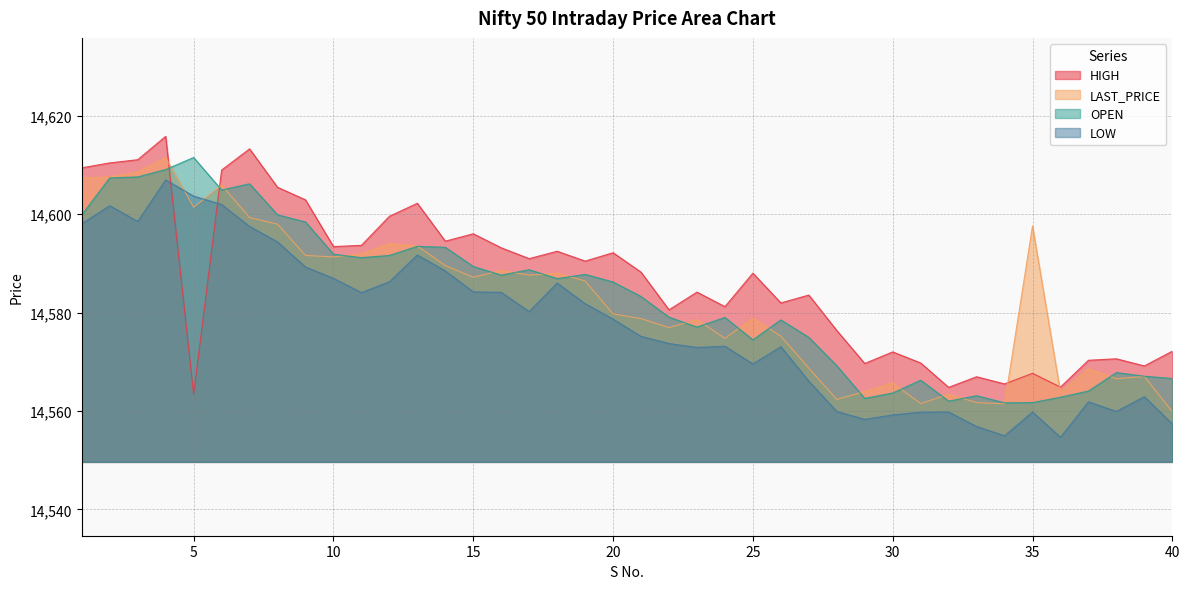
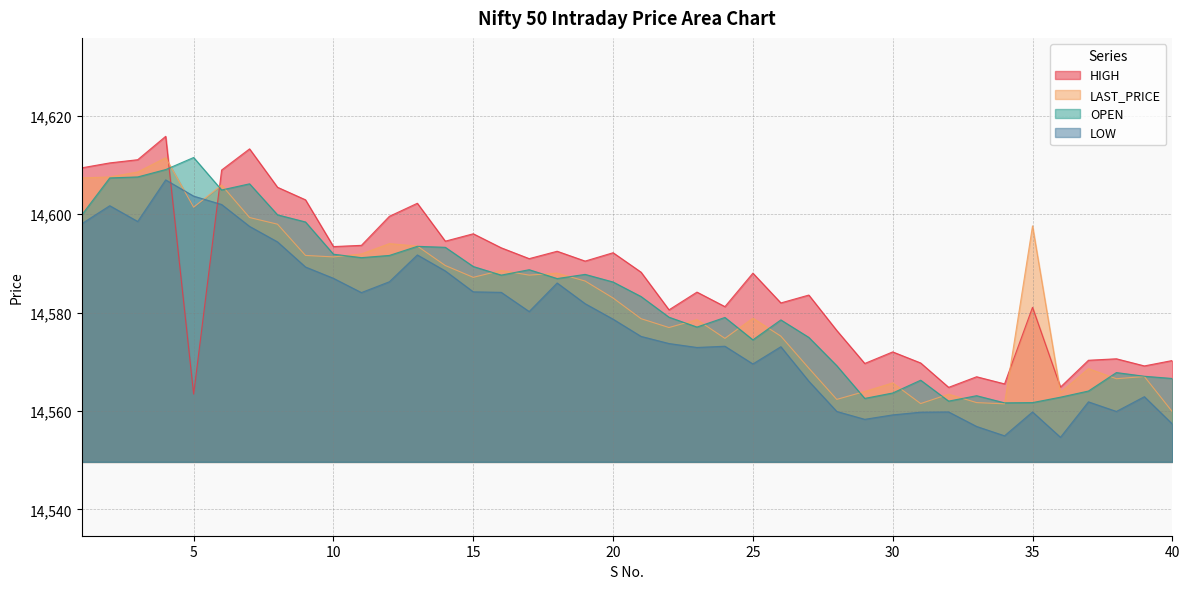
  {
    "HIGH": {
      "5": "14,563",
      "10": "14,593",
      "15": "14,596",
      "20": "14,592",
      "25": "14,588",
      "30": "14,572",
-     "35": "14,568",
-     "40": "14,572"
+     "35": "14,581",
+     "40": "14,570"
    },
    "LAST_PRICE": {
      "5": "14,601",
      "10": "14,591",
      "15": "14,587",
-     "20": "14,580",
+     "20": "14,583",
      "25": "14,579",
      "30": "14,566",
      "35": "14,598",
      "40": "14,560"
    }
  }
